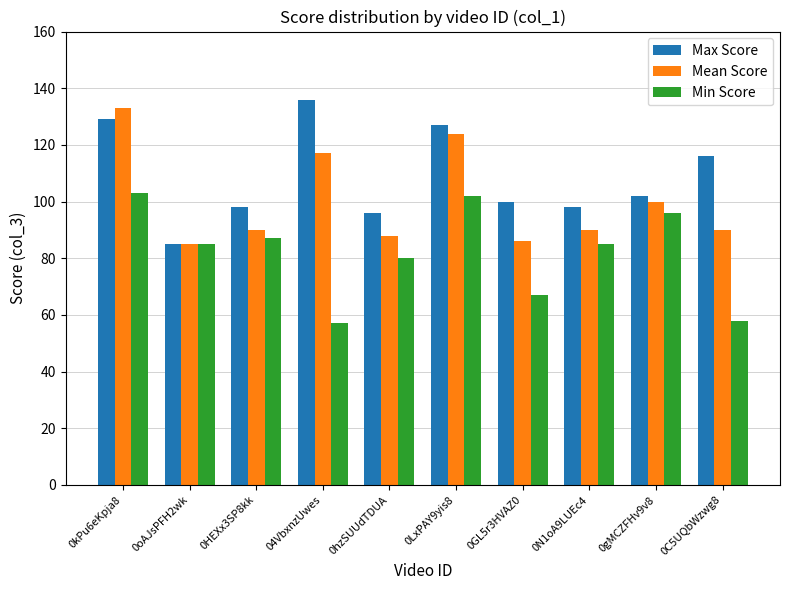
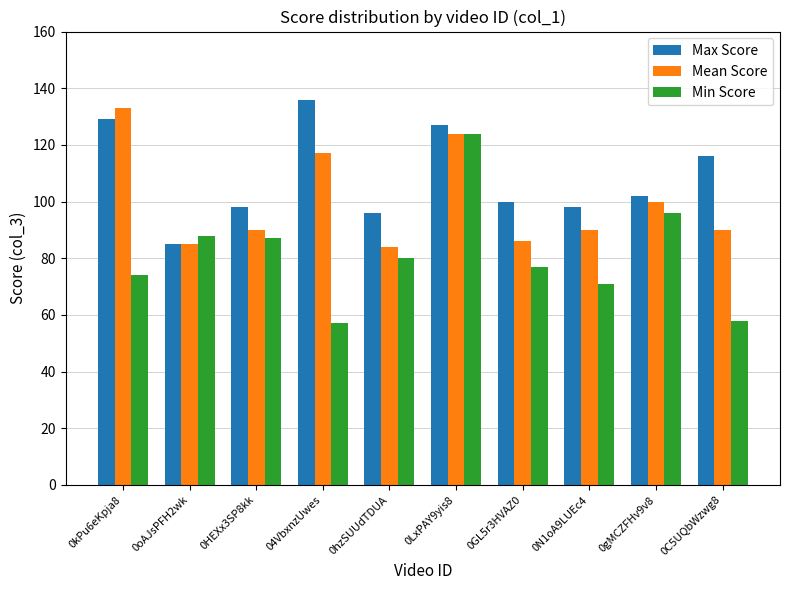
  {
    "Max Score": {
      "0kPu6eKpja8": 129,
      "0oAJsPFH2wk": 85,
      "0HEXx3SP8kk": 98,
      "04VbxnzUwes": 136,
      "0hzSUUdTDUA": 96,
      "0LxPAY9yis8": 127,
      "0GL5r3HVAZ0": 100,
      "0N1oA9LUEc4": 98,
      "0gMCZFHv9v8": 102,
      "0C5UQbWzwg8": 116
    },
    "Mean Score": {
      "0kPu6eKpja8": 133,
      "0oAJsPFH2wk": 85,
      "0HEXx3SP8kk": 90,
      "04VbxnzUwes": 117,
-     "0hzSUUdTDUA": 88,
+     "0hzSUUdTDUA": 84,
      "0LxPAY9yis8": 124,
      "0GL5r3HVAZ0": 86,
      "0N1oA9LUEc4": 90,
      "0gMCZFHv9v8": 100,
      "0C5UQbWzwg8": 90
    },
    "Min Score": {
-     "0kPu6eKpja8": 103,
-     "0oAJsPFH2wk": 85,
+     "0kPu6eKpja8": 74,
+     "0oAJsPFH2wk": 88,
      "0HEXx3SP8kk": 87,
      "04VbxnzUwes": 57,
      "0hzSUUdTDUA": 80,
-     "0LxPAY9yis8": 102,
-     "0GL5r3HVAZ0": 67,
-     "0N1oA9LUEc4": 85,
+     "0LxPAY9yis8": 124,
+     "0GL5r3HVAZ0": 77,
+     "0N1oA9LUEc4": 71,
      "0gMCZFHv9v8": 96,
      "0C5UQbWzwg8": 58
    }
  }
